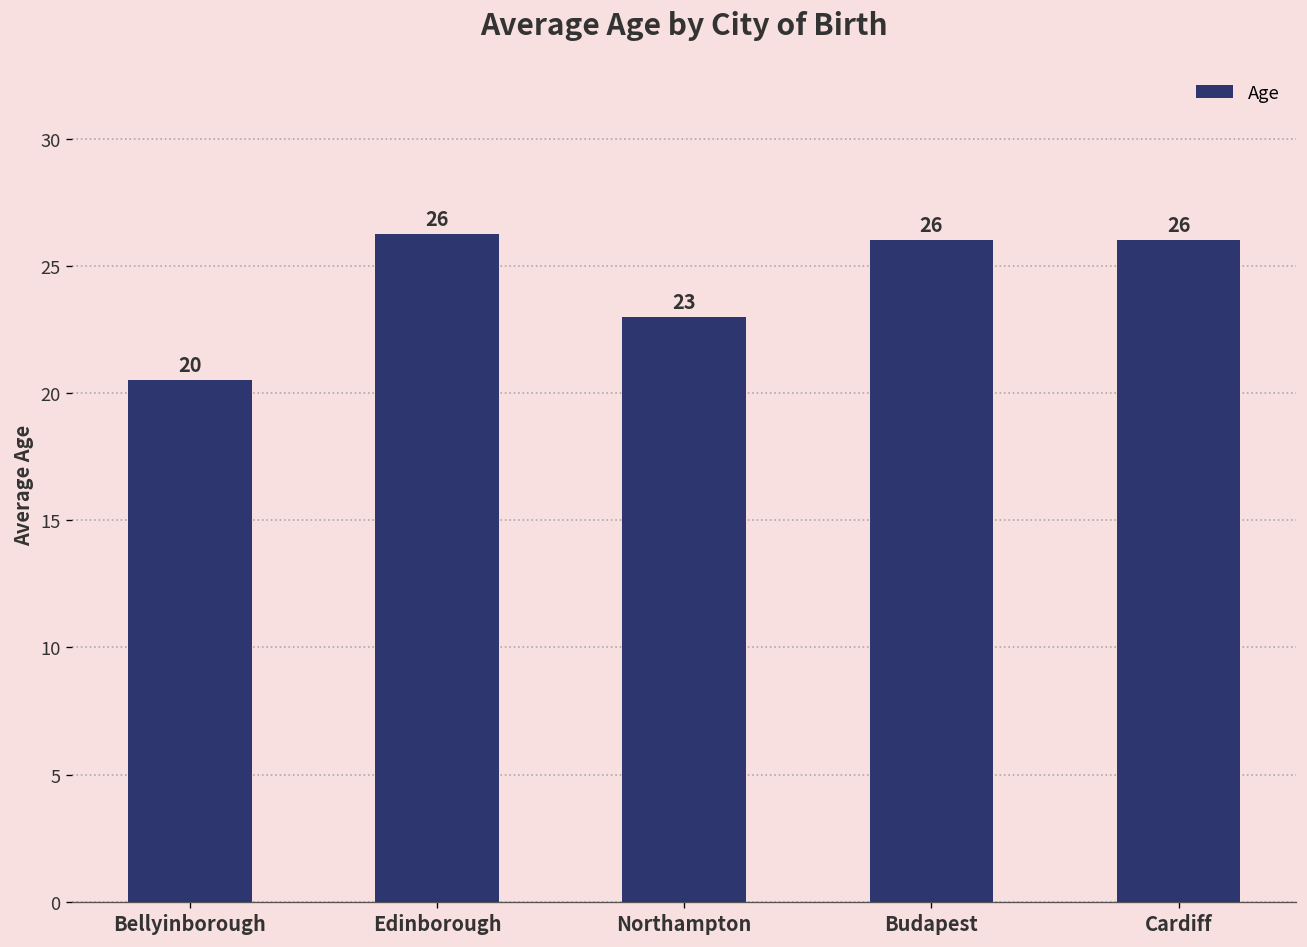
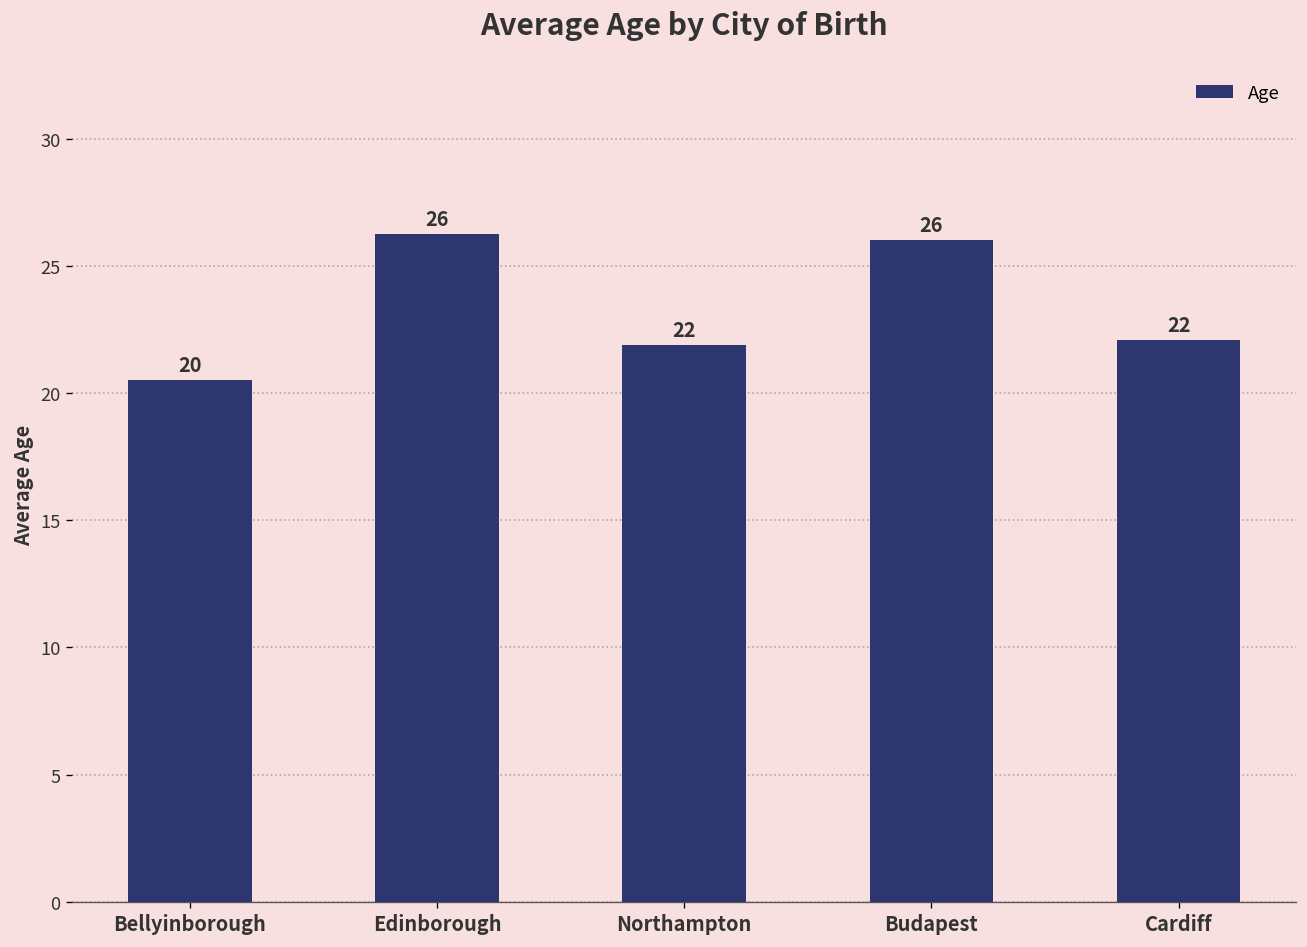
  {
    "Bellyinborough": 20,
    "Edinborough": 26,
-   "Northampton": 23,
+   "Northampton": 22,
    "Budapest": 26,
-   "Cardiff": 26
+   "Cardiff": 22
  }
